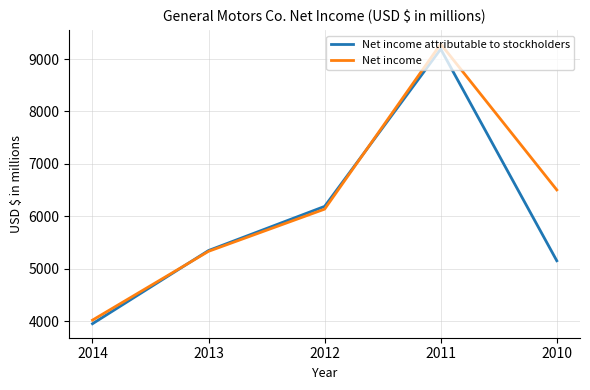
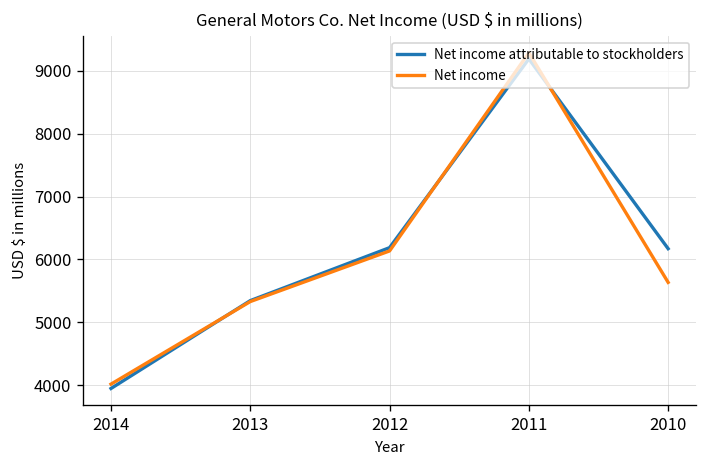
  {
    "Net income attributable to stockholders": {
      "2014": 3900,
      "2012": 6200,
-     "2010": 5200
+     "2010": 6200
    },
    "Net income": {
      "2014": 4000,
      "2012": 6100,
-     "2010": 6500
+     "2010": 5600
    }
  }
